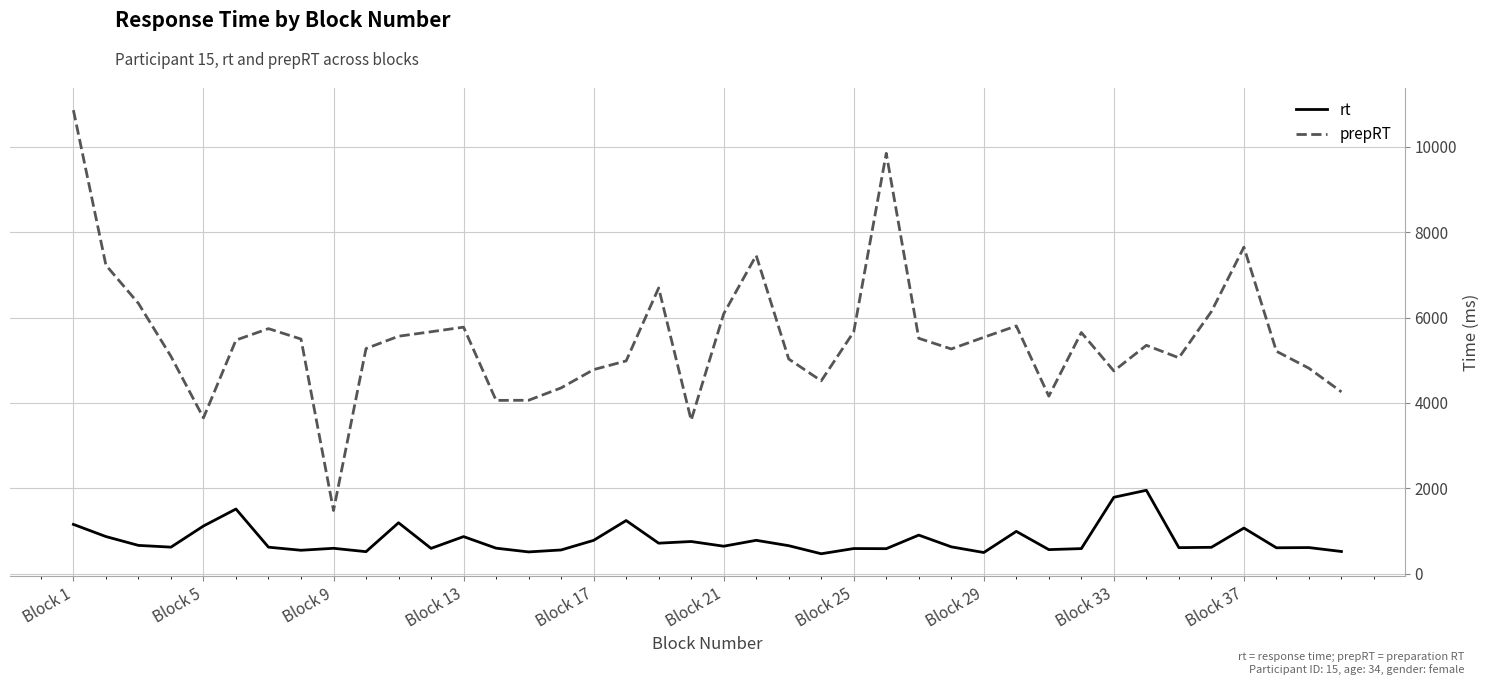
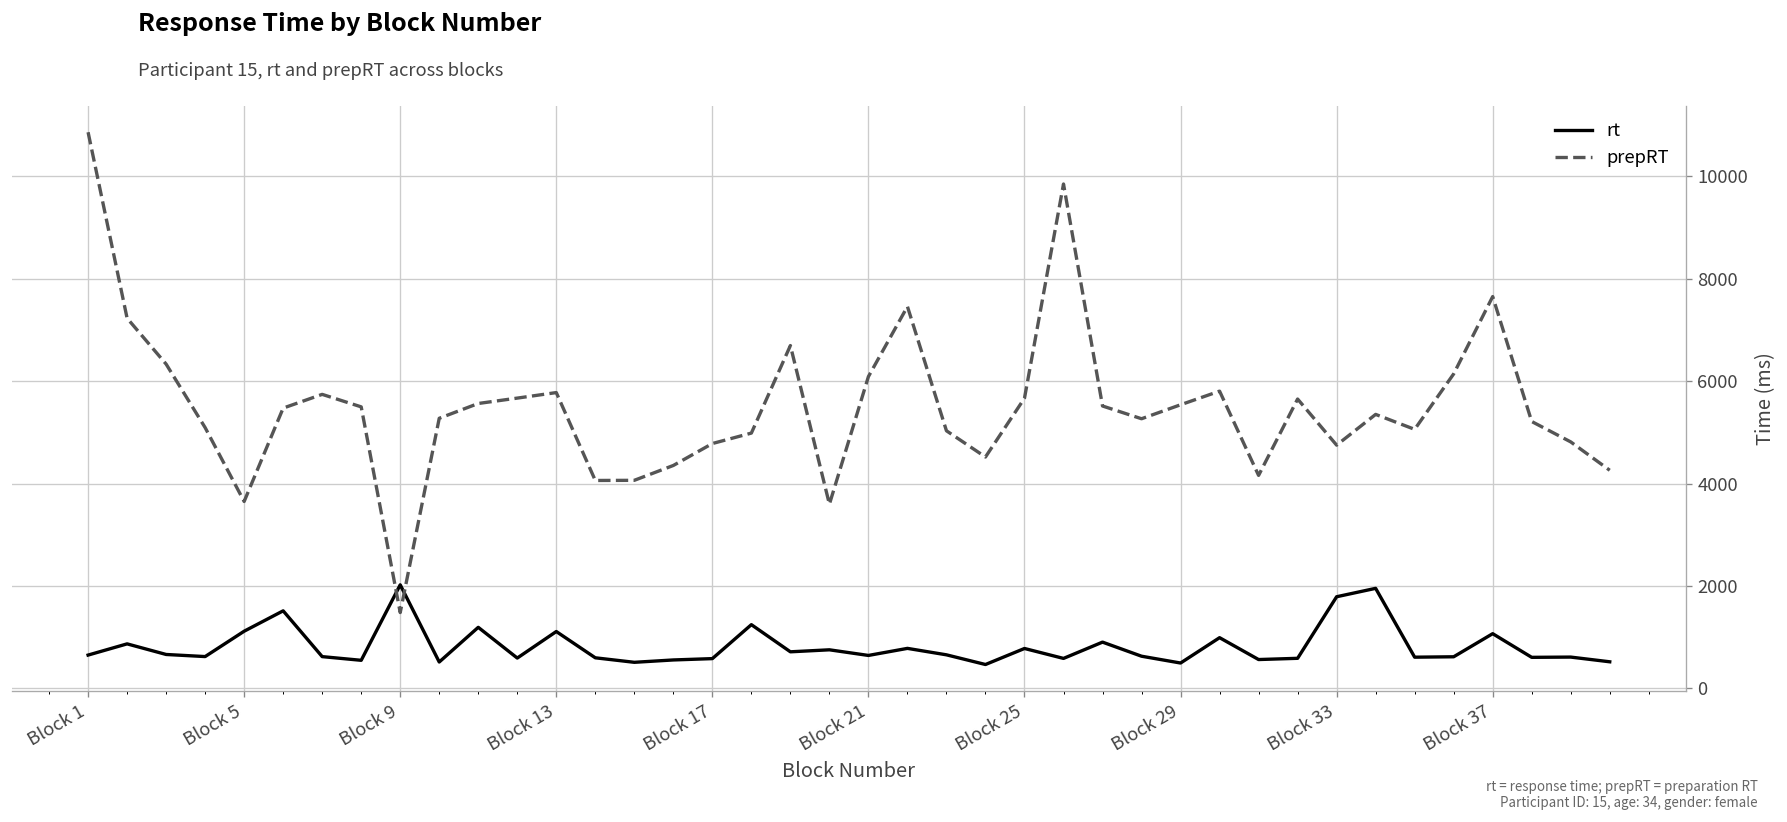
  {
    "rt": {
-     "Block 1": 1200,
+     "Block 1": 700,
      "Block 5": 1100,
-     "Block 9": 600,
-     "Block 13": 900,
-     "Block 17": 800,
+     "Block 9": 2000,
+     "Block 13": 1100,
+     "Block 17": 600,
      "Block 21": 600,
-     "Block 25": 600,
+     "Block 25": 800,
      "Block 29": 500,
      "Block 33": 1800,
      "Block 37": 1100
    },
    "prepRT": {
      "Block 1": 10900,
      "Block 5": 3700,
      "Block 9": 1500,
      "Block 13": 5800,
      "Block 17": 4800,
      "Block 21": 6100,
      "Block 25": 5700,
      "Block 29": 5500,
      "Block 33": 4800,
      "Block 37": 7700
    }
  }
